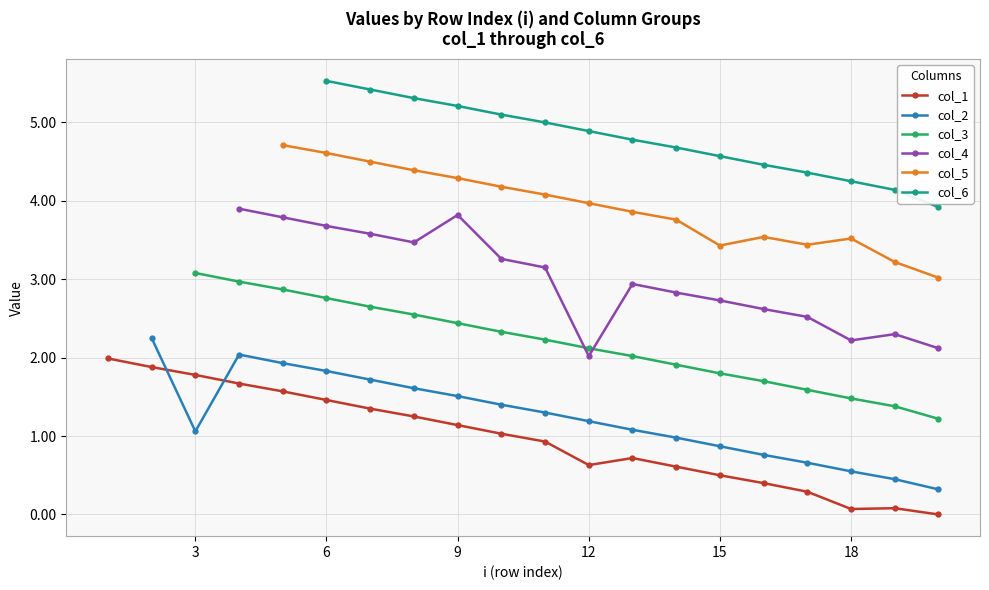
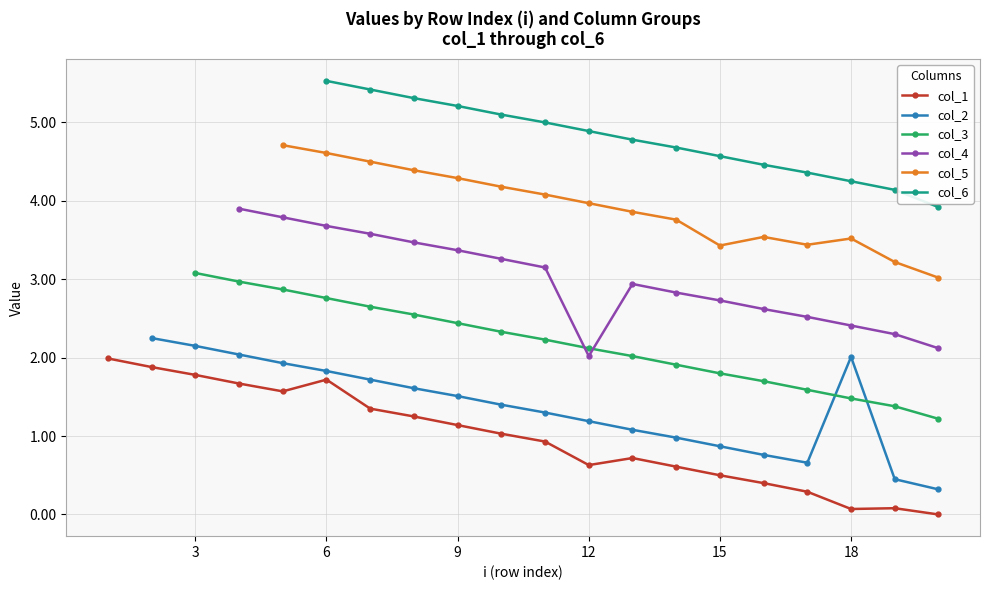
  {
    "col_1": {
      "3": 1.8,
-     "6": 1.5,
+     "6": 1.7,
      "9": 1.1,
      "12": 0.6,
      "15": 0.5,
      "18": 0.1
    },
    "col_2": {
-     "3": 1.1,
+     "3": 2.2,
      "6": 1.8,
      "9": 1.5,
      "12": 1.2,
      "15": 0.9,
-     "18": 0.6
+     "18": 2.0
    },
    "col_4": {
      "6": 3.7,
-     "9": 3.8,
+     "9": 3.4,
      "12": 2.0,
      "15": 2.7,
-     "18": 2.2
+     "18": 2.4
    },
    "col_5": {
      "6": 4.6,
      "9": 4.3,
      "12": 4.0,
      "15": 3.4,
      "18": 3.5
    }
  }
